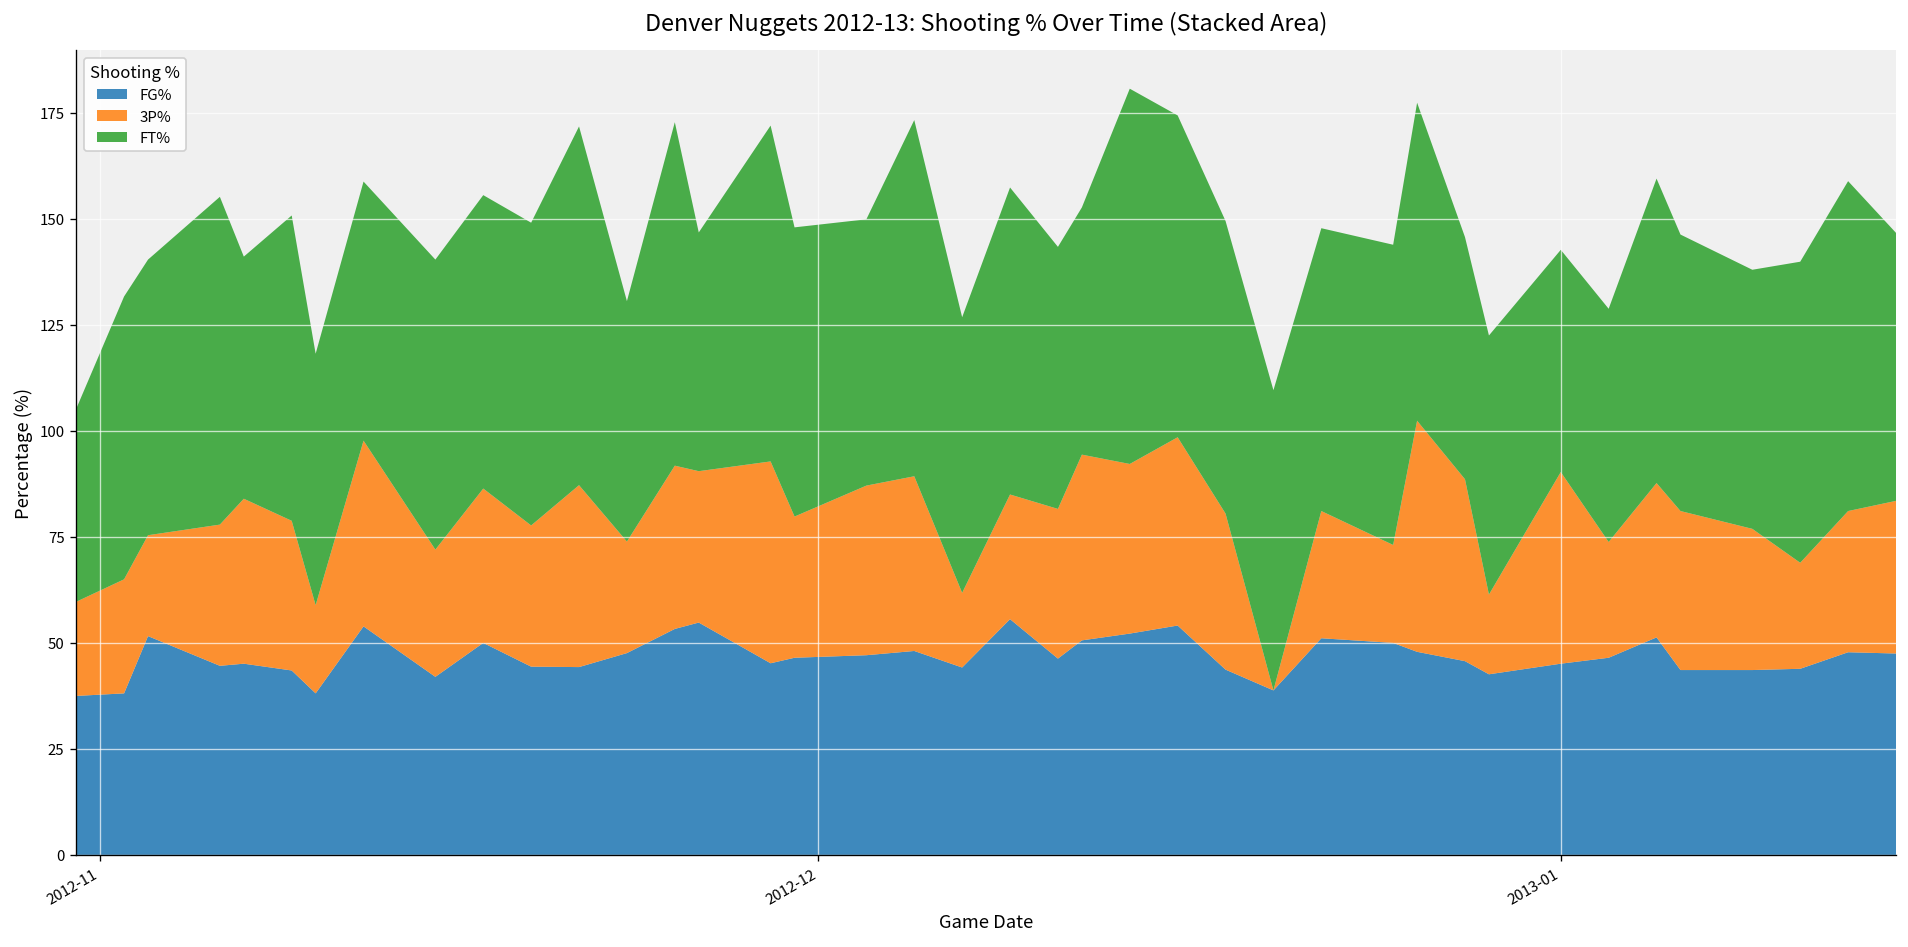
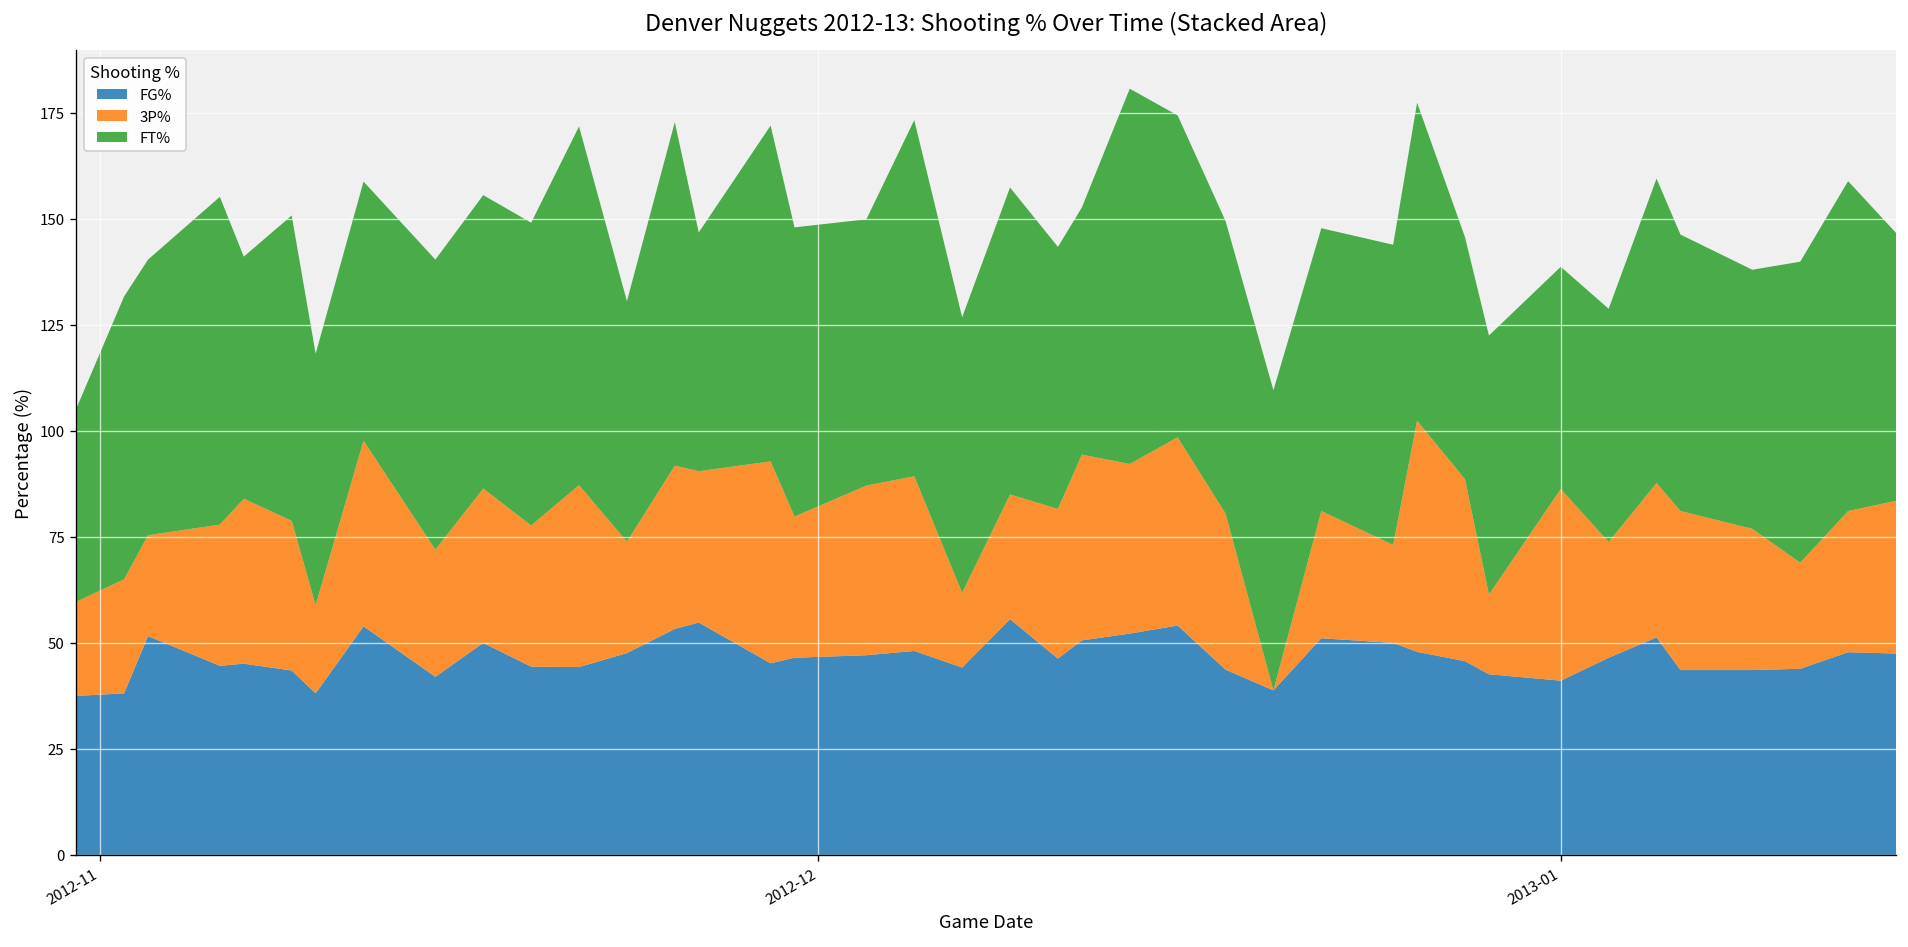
  {
    "FG%": {
-     "2013-01": 45
+     "2013-01": 41
    },
    "3P%": {
      "2013-01": 45
    },
    "FT%": {
      "2013-01": 52
    }
  }
